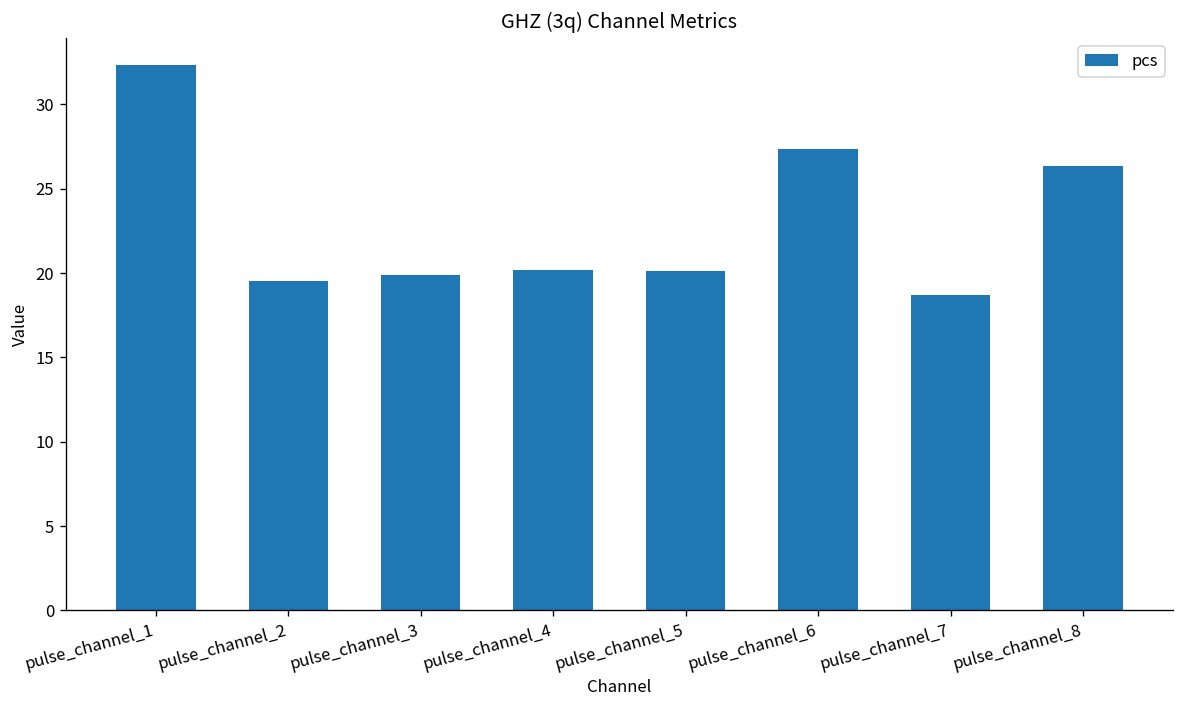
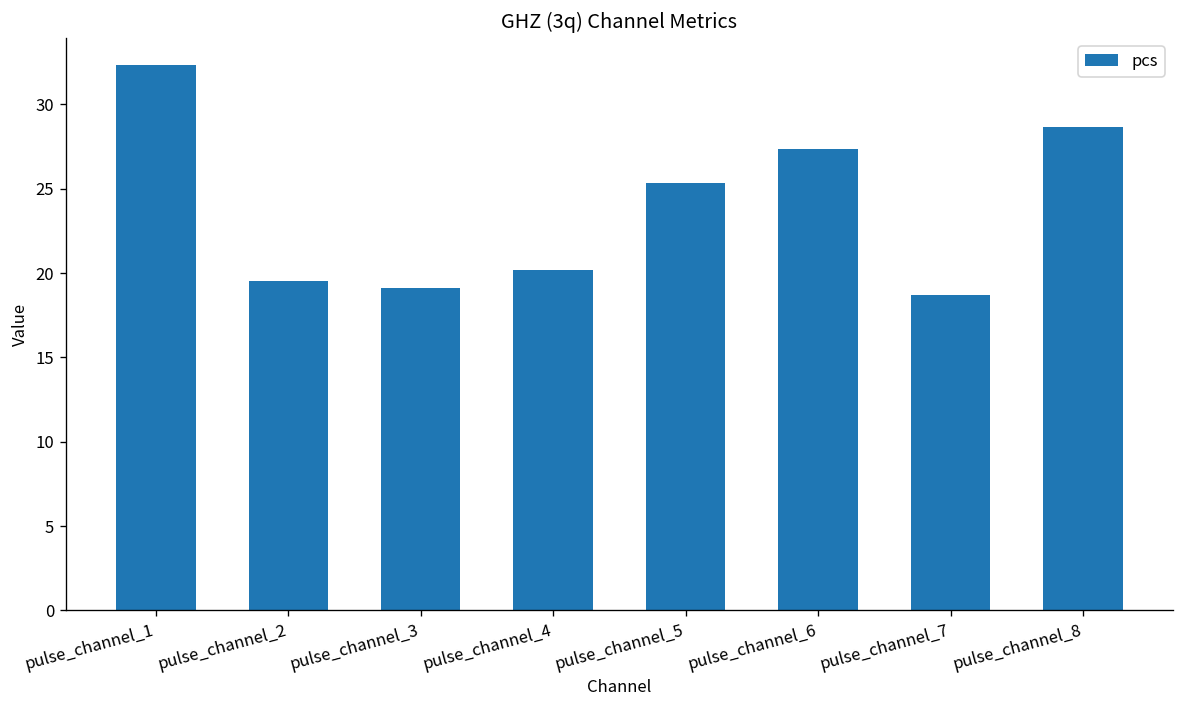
  {
    "pulse_channel_1": 32.3,
    "pulse_channel_2": 19.5,
-   "pulse_channel_3": 19.9,
+   "pulse_channel_3": 19.1,
    "pulse_channel_4": 20.2,
-   "pulse_channel_5": 20.1,
+   "pulse_channel_5": 25.3,
    "pulse_channel_6": 27.4,
    "pulse_channel_7": 18.7,
-   "pulse_channel_8": 26.4
+   "pulse_channel_8": 28.7
  }
